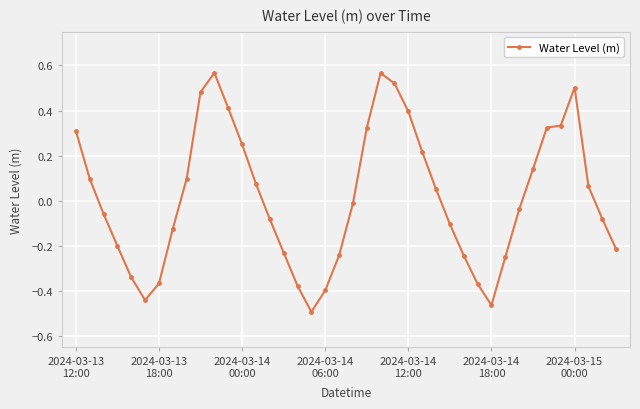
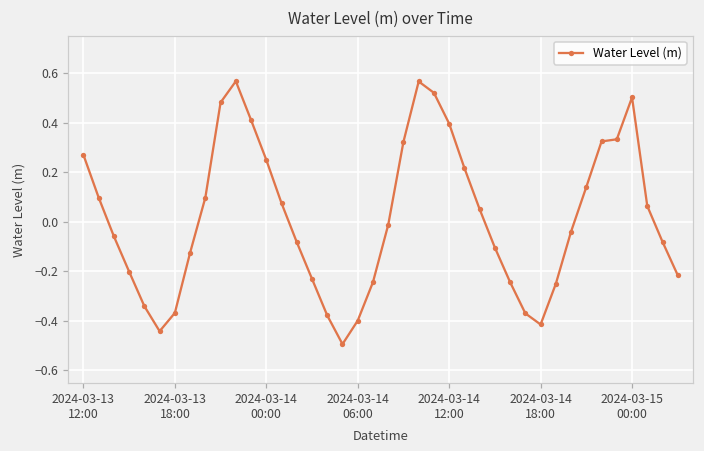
  {
-   "2024-03-13 12:00": 0.31,
+   "2024-03-13 12:00": 0.27,
    "2024-03-13 18:00": -0.37,
    "2024-03-14 00:00": 0.25,
    "2024-03-14 06:00": -0.40,
    "2024-03-14 12:00": 0.40,
-   "2024-03-14 18:00": -0.46,
+   "2024-03-14 18:00": -0.41,
    "2024-03-15 00:00": 0.50
  }
